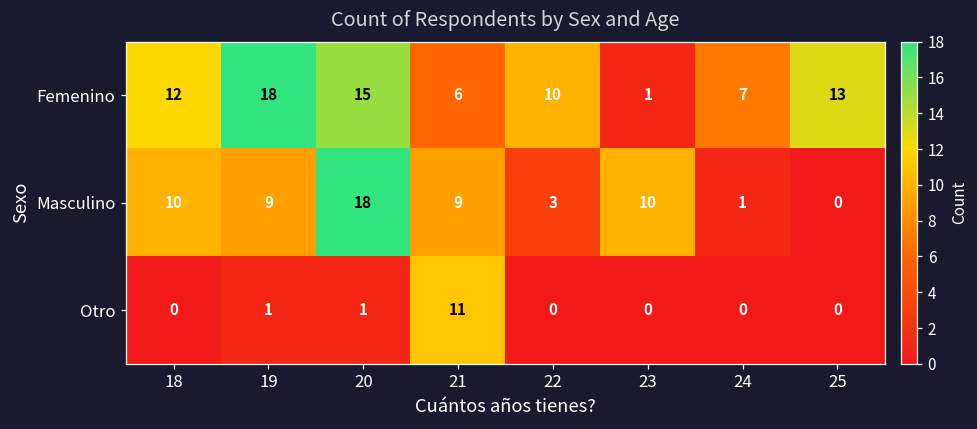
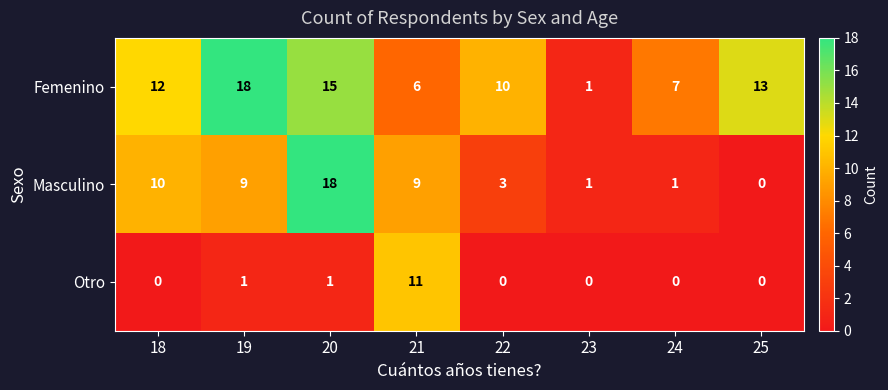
  {
    "Femenino": {
      "18": 12,
      "19": 18,
      "20": 15,
      "21": 6,
      "22": 10,
      "23": 1,
      "24": 7,
      "25": 13
    },
    "Masculino": {
      "18": 10,
      "19": 9,
      "20": 18,
      "21": 9,
      "22": 3,
-     "23": 10,
+     "23": 1,
      "24": 1,
      "25": 0
    },
    "Otro": {
      "18": 0,
      "19": 1,
      "20": 1,
      "21": 11,
      "22": 0,
      "23": 0,
      "24": 0,
      "25": 0
    }
  }
